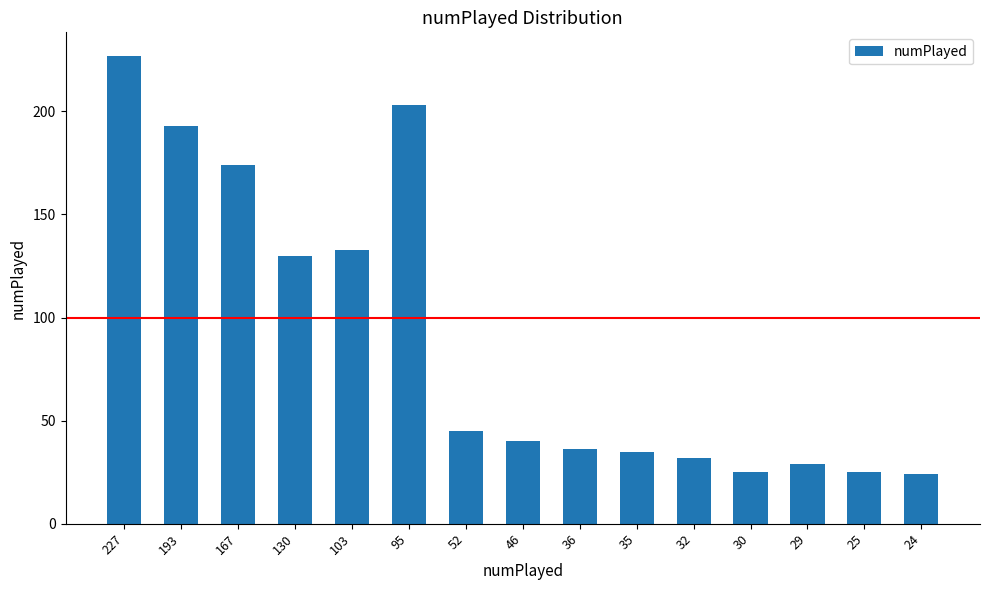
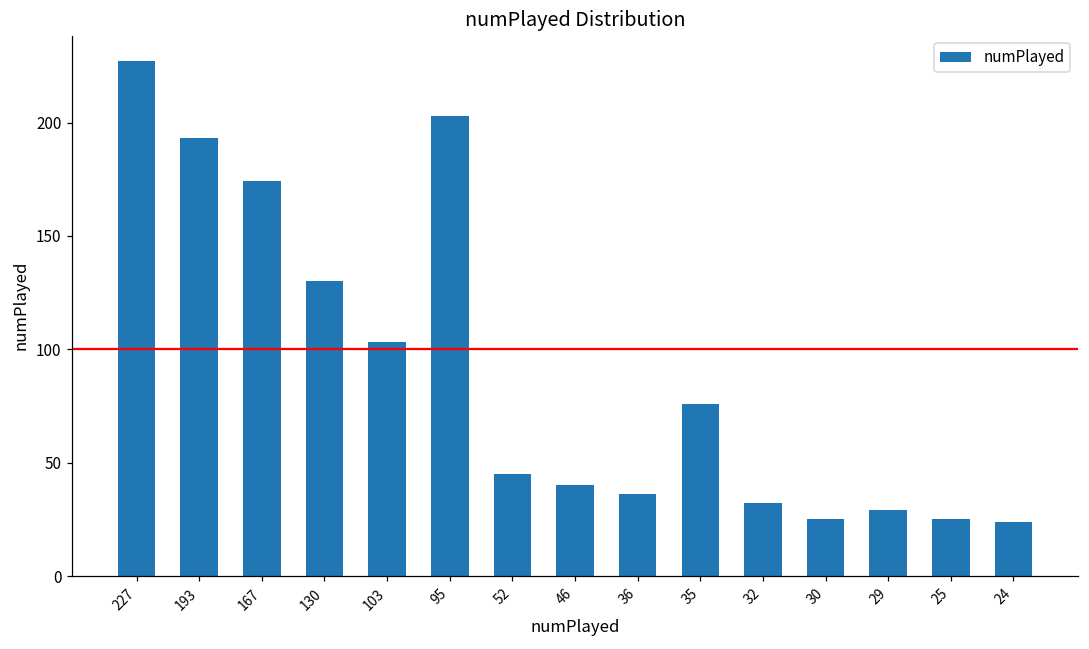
  {
    "227": 227,
    "193": 193,
    "167": 174,
    "130": 130,
-   "103": 133,
+   "103": 103,
    "95": 203,
    "52": 45,
    "46": 40,
    "36": 36,
-   "35": 35,
+   "35": 76,
    "32": 32,
    "30": 25,
    "29": 29,
    "25": 25,
    "24": 24
  }
